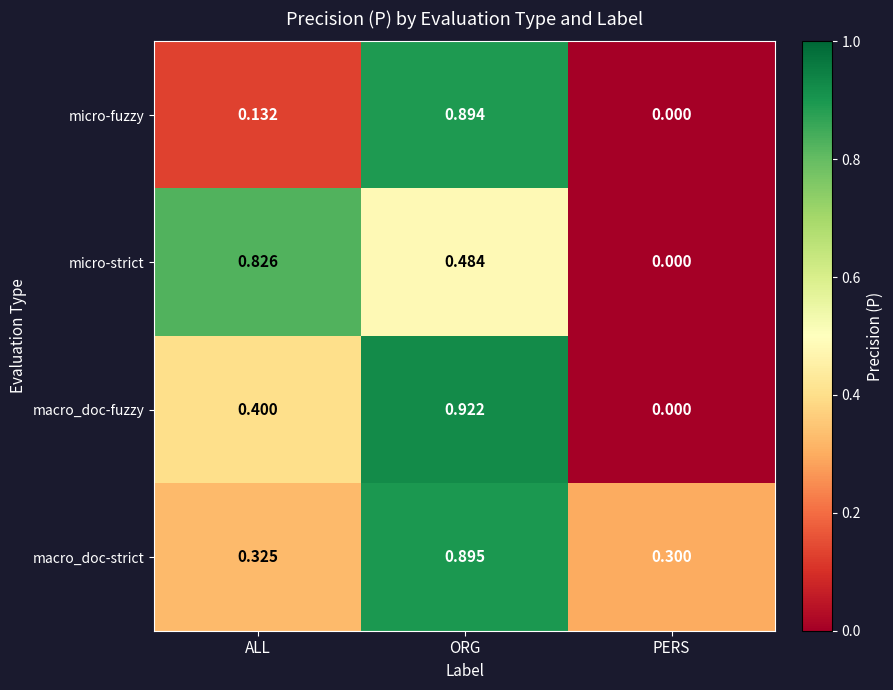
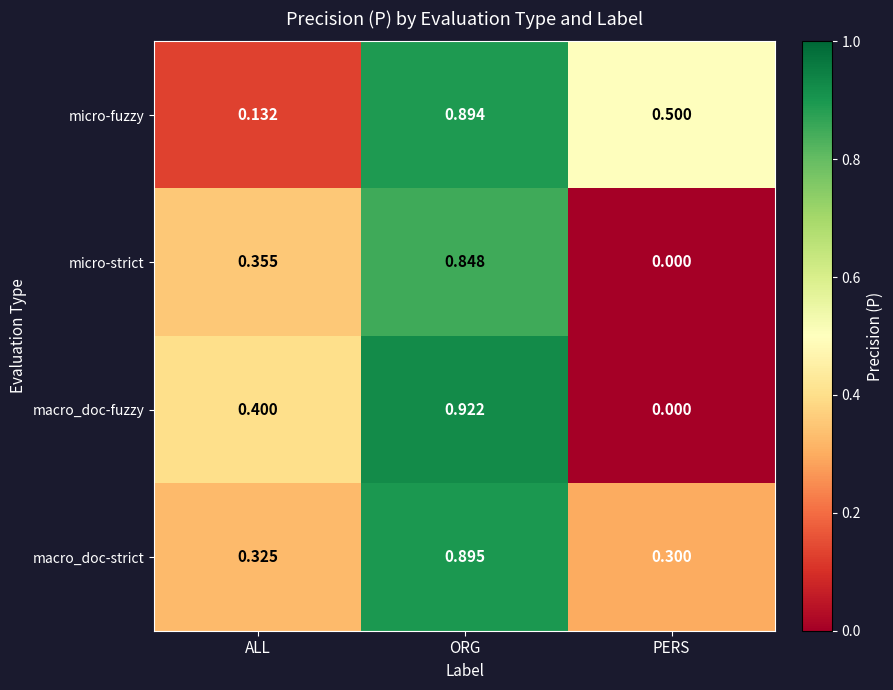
  {
    "micro-fuzzy": {
      "ALL": 0.132,
      "ORG": 0.894,
-     "PERS": 0.000
+     "PERS": 0.500
    },
    "micro-strict": {
-     "ALL": 0.826,
-     "ORG": 0.484,
+     "ALL": 0.355,
+     "ORG": 0.848,
      "PERS": 0.000
    },
    "macro_doc-fuzzy": {
      "ALL": 0.400,
      "ORG": 0.922,
      "PERS": 0.000
    },
    "macro_doc-strict": {
      "ALL": 0.325,
      "ORG": 0.895,
      "PERS": 0.300
    }
  }
